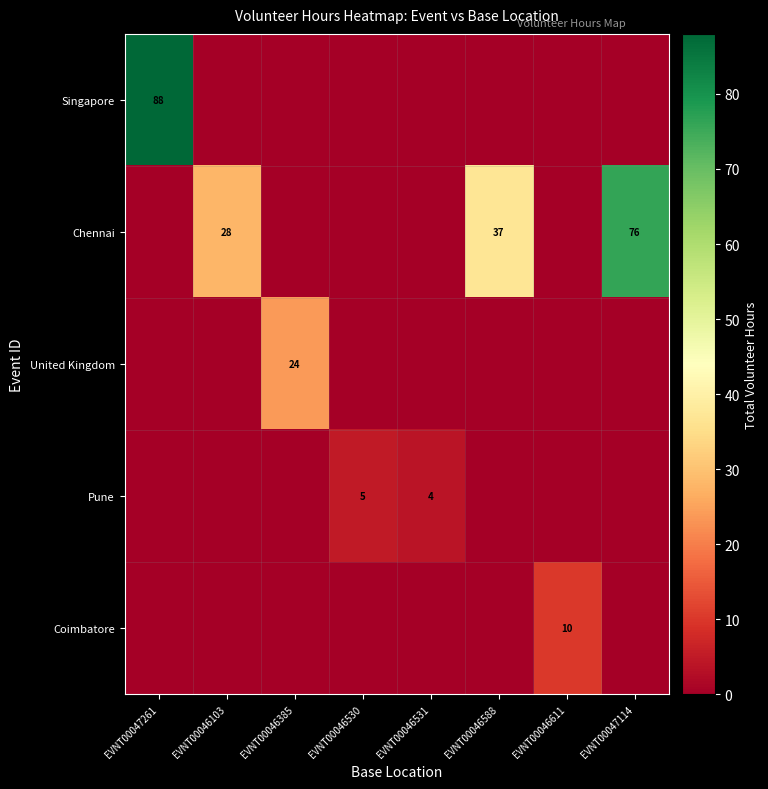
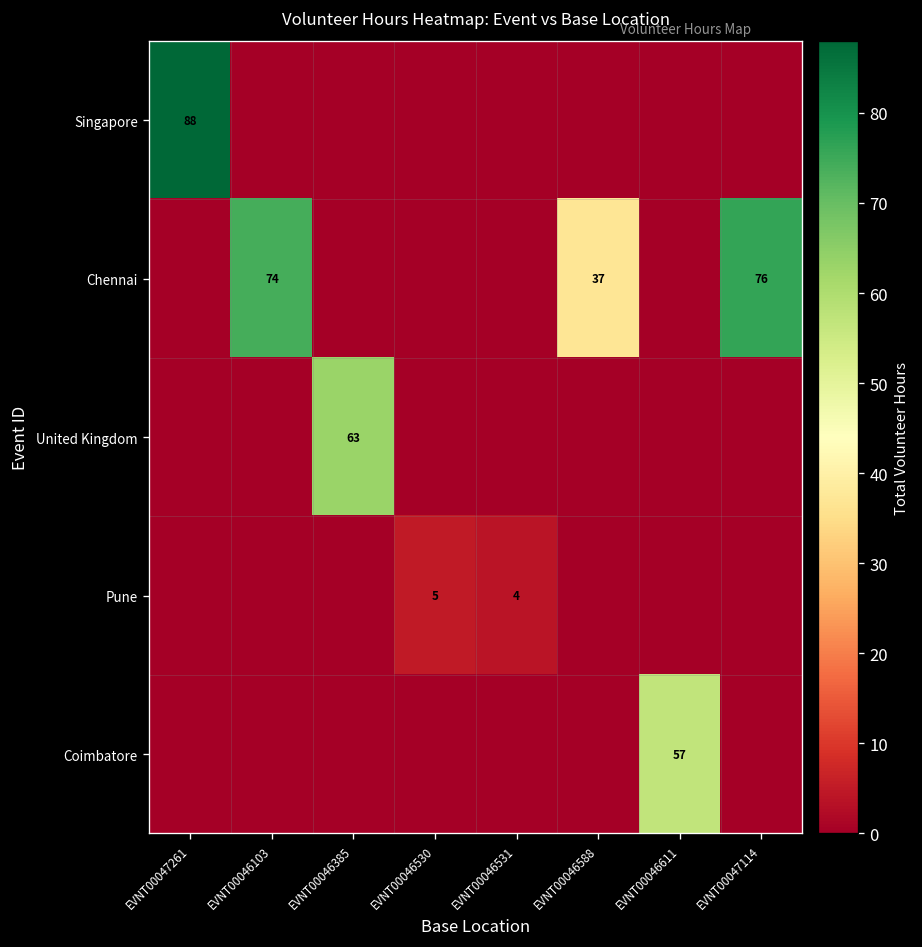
  {
    "Singapore": {
      "EVNT00047261": 88
    },
    "Chennai": {
-     "EVNT00046103": 28,
+     "EVNT00046103": 74,
      "EVNT00046588": 37,
      "EVNT00047114": 76
    },
    "United Kingdom": {
-     "EVNT00046385": 24
+     "EVNT00046385": 63
    },
    "Pune": {
      "EVNT00046530": 5,
      "EVNT00046531": 4
    },
    "Coimbatore": {
-     "EVNT00046611": 10
+     "EVNT00046611": 57
    }
  }
